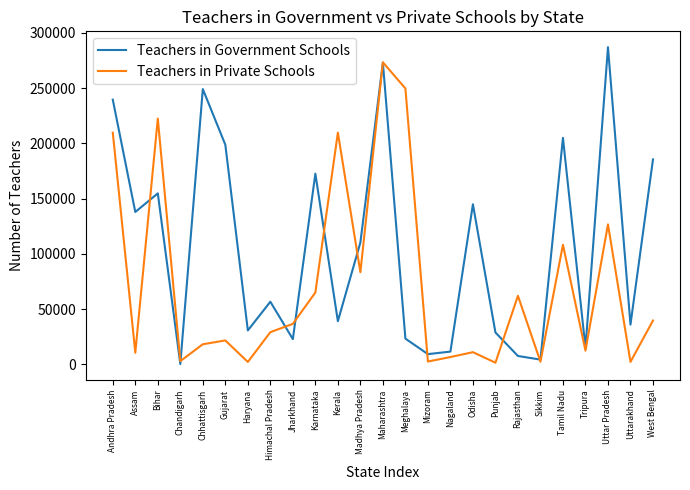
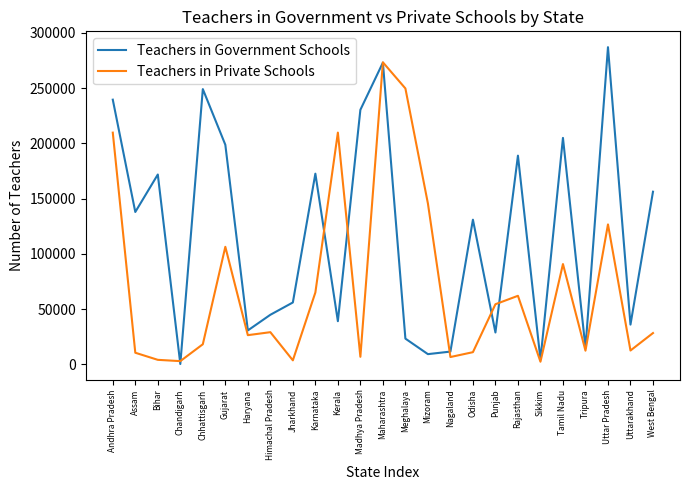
  {
    "Teachers in Government Schools": {
      "Andhra Pradesh": 240000,
      "Assam": 138000,
-     "Bihar": 155000,
+     "Bihar": 172000,
      "Chandigarh": 0,
      "Chhattisgarh": 249000,
      "Gujarat": 199000,
      "Haryana": 31000,
-     "Himachal Pradesh": 57000,
-     "Jharkhand": 23000,
+     "Himachal Pradesh": 45000,
+     "Jharkhand": 56000,
      "Karnataka": 173000,
      "Kerala": 39000,
-     "Madhya Pradesh": 110000,
+     "Madhya Pradesh": 230000,
      "Meghalaya": 23000,
      "Mizoram": 9000,
      "Nagaland": 12000,
-     "Odisha": 145000,
+     "Odisha": 131000,
      "Punjab": 29000,
-     "Rajasthan": 8000,
+     "Rajasthan": 189000,
      "Tamil Nadu": 205000,
      "Tripura": 15000,
      "Uttar Pradesh": 287000,
      "Uttarakhand": 36000,
-     "West Bengal": 186000
+     "West Bengal": 156000
    },
    "Teachers in Private Schools": {
      "Andhra Pradesh": 210000,
      "Assam": 11000,
-     "Bihar": 222000,
+     "Bihar": 4000,
      "Chandigarh": 3000,
      "Chhattisgarh": 18000,
-     "Gujarat": 22000,
-     "Haryana": 2000,
+     "Gujarat": 106000,
+     "Haryana": 26000,
      "Himachal Pradesh": 29000,
-     "Jharkhand": 37000,
+     "Jharkhand": 4000,
      "Karnataka": 65000,
      "Kerala": 210000,
-     "Madhya Pradesh": 83000,
+     "Madhya Pradesh": 7000,
      "Meghalaya": 250000,
-     "Mizoram": 3000,
+     "Mizoram": 146000,
      "Nagaland": 7000,
      "Odisha": 11000,
-     "Punjab": 2000,
+     "Punjab": 54000,
      "Rajasthan": 62000,
-     "Tamil Nadu": 108000,
+     "Tamil Nadu": 91000,
      "Tripura": 12000,
      "Uttar Pradesh": 127000,
-     "Uttarakhand": 2000,
-     "West Bengal": 40000
+     "Uttarakhand": 13000,
+     "West Bengal": 28000
    }
  }
